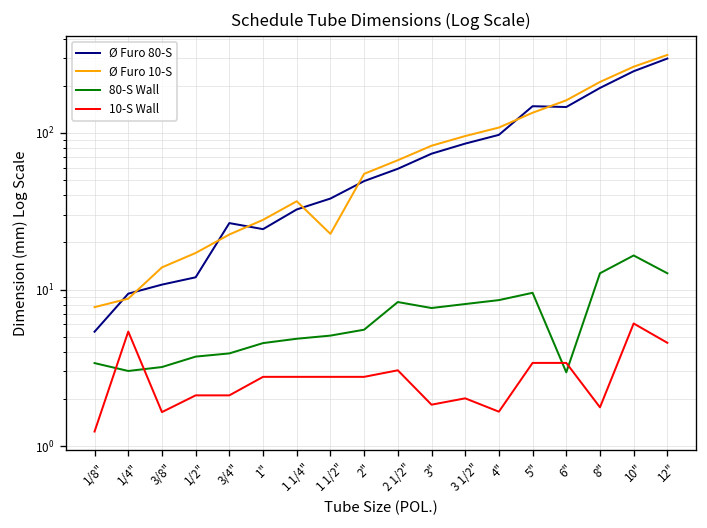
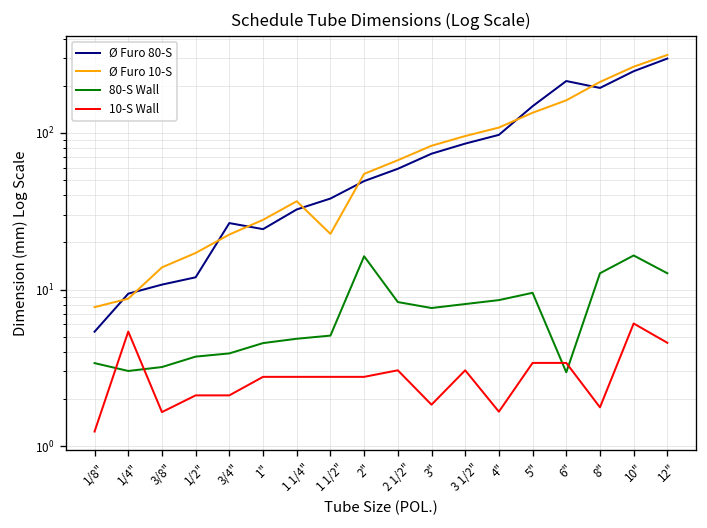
  {
    "Ø Furo 80-S": {
      "1/8\"": 5.4,
      "1/4\"": 9,
      "3/8\"": 11,
      "1/2\"": 12,
      "3/4\"": 27,
      "1\"": 24,
      "1 1/4\"": 32,
      "1 1/2\"": 38,
      "2\"": 49,
      "2 1/2\"": 60,
      "3\"": 70,
      "3 1/2\"": 90,
      "4\"": 100,
      "5\"": 150,
-     "6\"": 150,
+     "6\"": 210,
      "8\"": 190,
      "10\"": 250,
      "12\"": 300
    },
    "Ø Furo 10-S": {
      "1/8\"": 8,
      "1/4\"": 9,
      "3/8\"": 14,
      "1/2\"": 17,
      "3/4\"": 22,
      "1\"": 28,
      "1 1/4\"": 37,
      "1 1/2\"": 23,
      "2\"": 55,
      "2 1/2\"": 70,
      "3\"": 80,
      "3 1/2\"": 100,
      "4\"": 110,
      "5\"": 130,
      "6\"": 160,
      "8\"": 210,
      "10\"": 260,
      "12\"": 310
    },
    "80-S Wall": {
      "1/8\"": 3.4,
      "1/4\"": 3.0,
      "3/8\"": 3.2,
      "1/2\"": 3.7,
      "3/4\"": 3.9,
      "1\"": 4.6,
      "1 1/4\"": 4.9,
      "1 1/2\"": 5.1,
-     "2\"": 5.5,
+     "2\"": 16,
      "2 1/2\"": 8,
      "3\"": 8,
      "3 1/2\"": 8,
      "4\"": 9,
      "5\"": 10,
      "6\"": 3.0,
      "8\"": 13,
      "10\"": 17,
      "12\"": 13
    },
    "10-S Wall": {
      "1/8\"": 1.2,
      "1/4\"": 5.4,
      "3/8\"": 1.7,
      "1/2\"": 2.1,
      "3/4\"": 2.1,
      "1\"": 2.8,
      "1 1/4\"": 2.8,
      "1 1/2\"": 2.8,
      "2\"": 2.8,
      "2 1/2\"": 3.1,
      "3\"": 1.8,
-     "3 1/2\"": 2.0,
+     "3 1/2\"": 3.1,
      "4\"": 1.7,
      "5\"": 3.4,
      "6\"": 3.4,
      "8\"": 1.8,
      "10\"": 6,
      "12\"": 4.6
    }
  }
